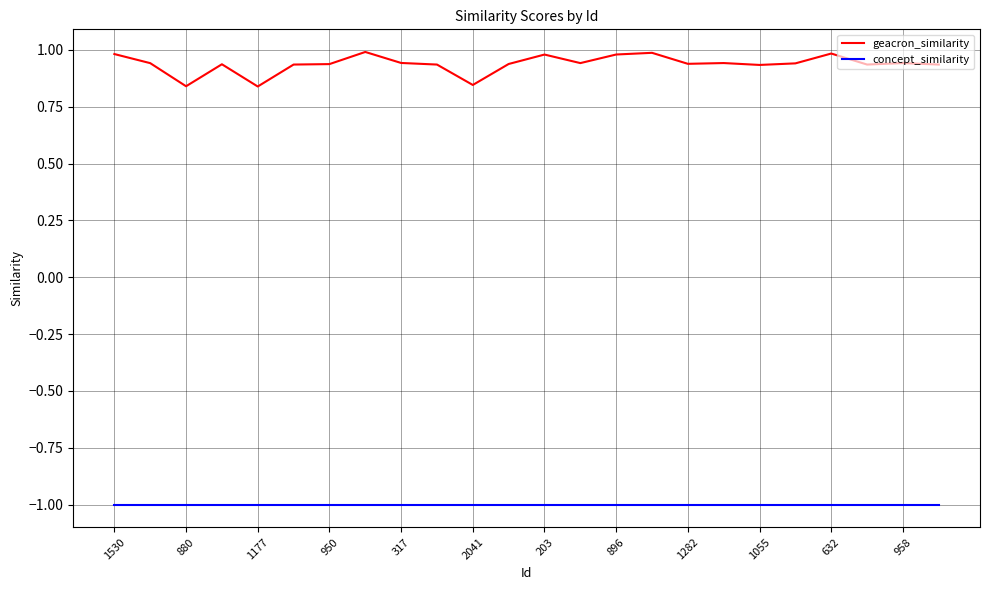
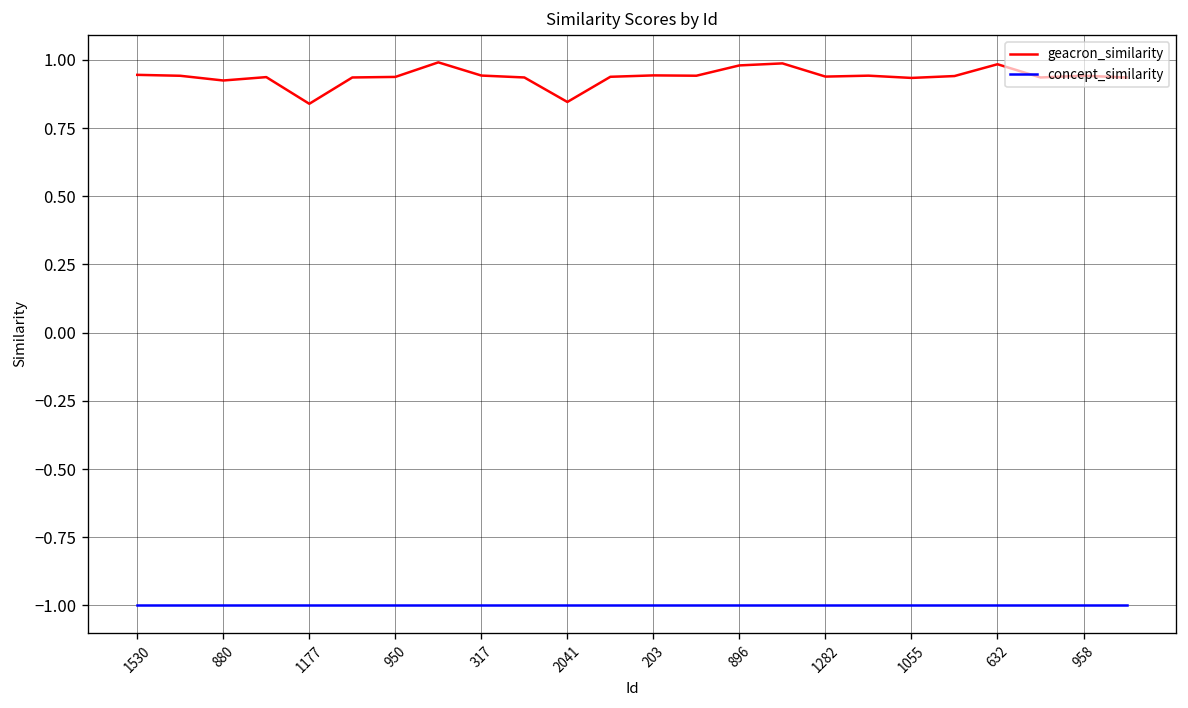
  {
    "geacron_similarity": {
-     "1530": 0.98,
-     "880": 0.84,
+     "1530": 0.95,
+     "880": 0.92,
      "1177": 0.84,
      "950": 0.94,
      "317": 0.94,
      "2041": 0.85,
-     "203": 0.98,
+     "203": 0.94,
      "896": 0.98,
      "1282": 0.94,
      "1055": 0.93,
      "632": 0.98
    },
    "concept_similarity": {
      "1530": -1.00,
      "880": -1.00,
      "1177": -1.00,
      "950": -1.00,
      "317": -1.00,
      "2041": -1.00,
      "203": -1.00,
      "896": -1.00,
      "1282": -1.00,
      "1055": -1.00,
      "632": -1.00,
      "958": -1.00
    }
  }
